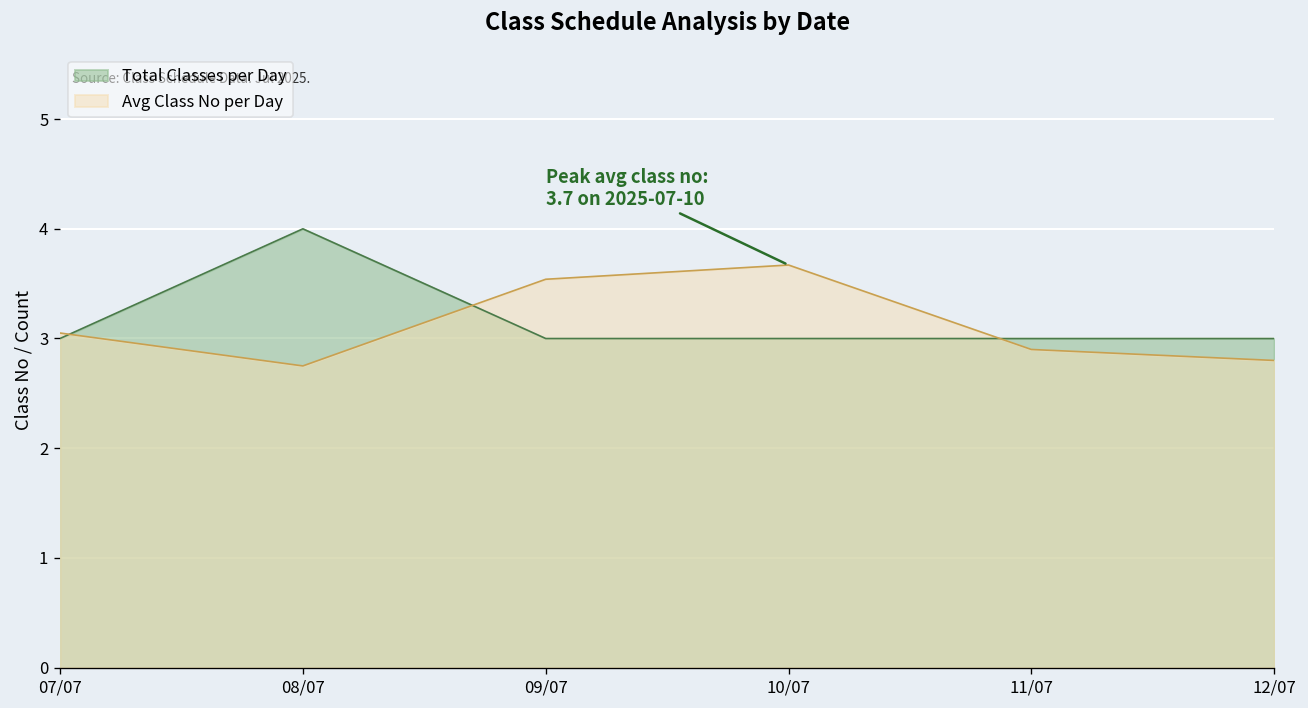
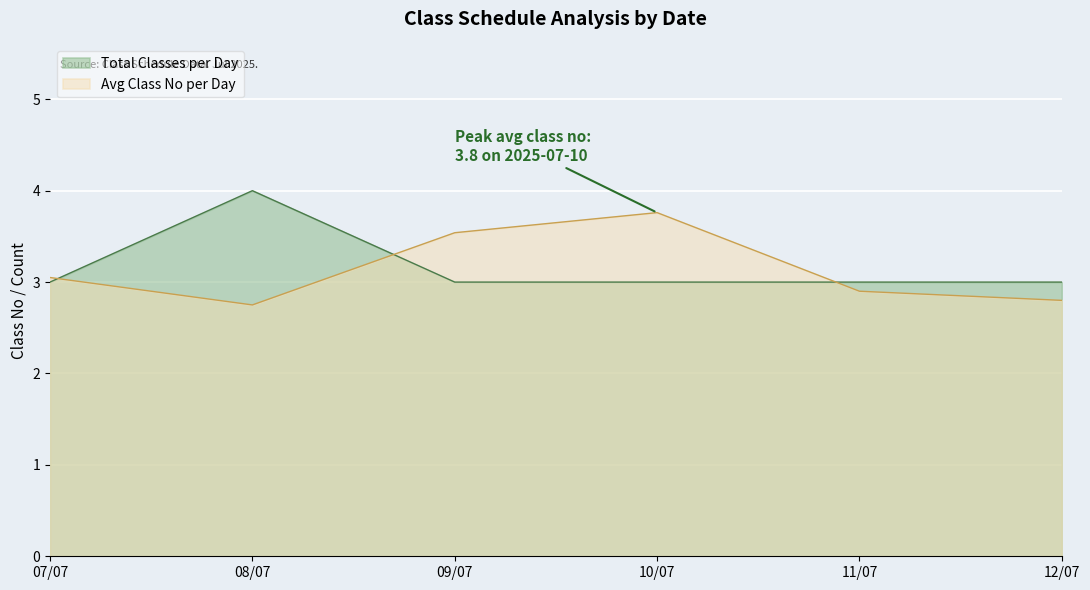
  {
    "Total Classes per Day": {
      "07/07": 3.0,
      "08/07": 4.0,
      "09/07": 3.0,
      "10/07": 3.0,
      "11/07": 3.0,
      "12/07": 3.0
    },
    "Avg Class No per Day": {
-     "10/07": 3.7
+     "10/07": 3.8
    }
  }
